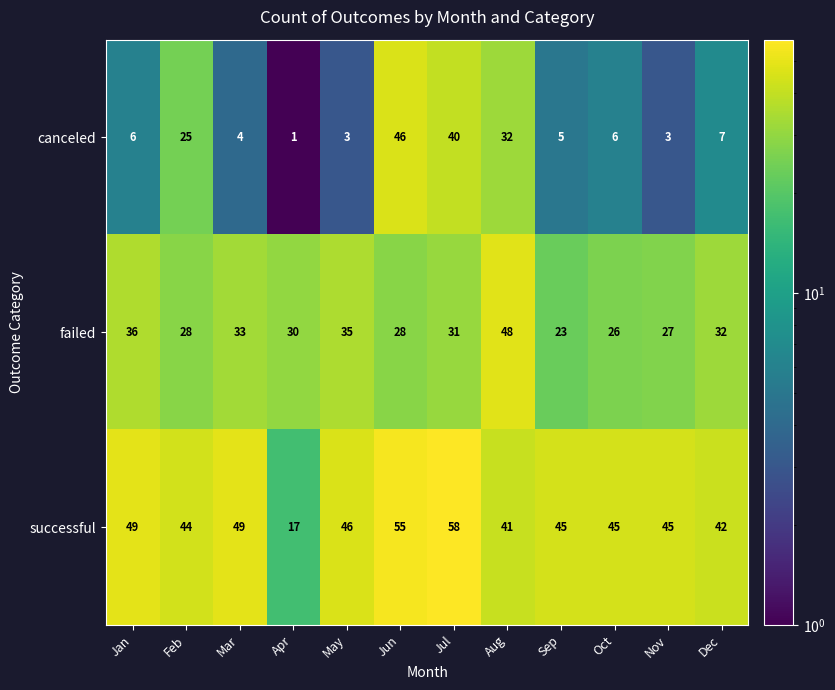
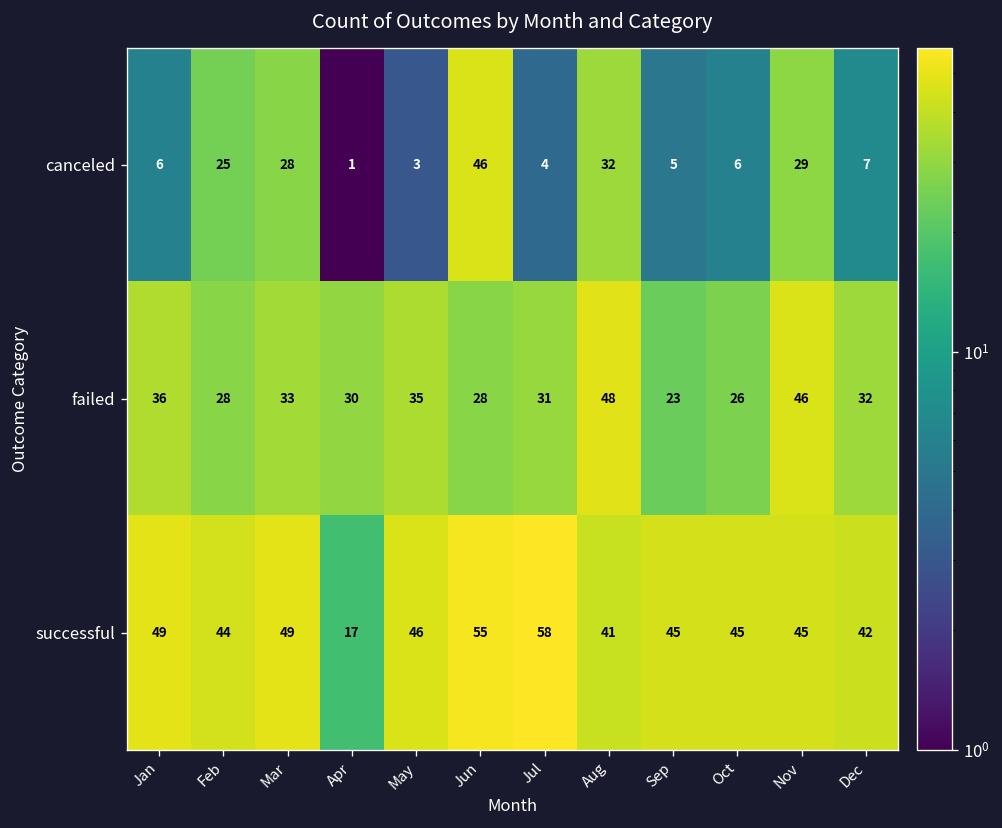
  {
    "canceled": {
      "Jan": 6,
      "Feb": 25,
-     "Mar": 4,
+     "Mar": 28,
      "Apr": 1,
      "May": 3,
      "Jun": 46,
-     "Jul": 40,
+     "Jul": 4,
      "Aug": 32,
      "Sep": 5,
      "Oct": 6,
-     "Nov": 3,
+     "Nov": 29,
      "Dec": 7
    },
    "failed": {
      "Jan": 36,
      "Feb": 28,
      "Mar": 33,
      "Apr": 30,
      "May": 35,
      "Jun": 28,
      "Jul": 31,
      "Aug": 48,
      "Sep": 23,
      "Oct": 26,
-     "Nov": 27,
+     "Nov": 46,
      "Dec": 32
    },
    "successful": {
      "Jan": 49,
      "Feb": 44,
      "Mar": 49,
      "Apr": 17,
      "May": 46,
      "Jun": 55,
      "Jul": 58,
      "Aug": 41,
      "Sep": 45,
      "Oct": 45,
      "Nov": 45,
      "Dec": 42
    }
  }
